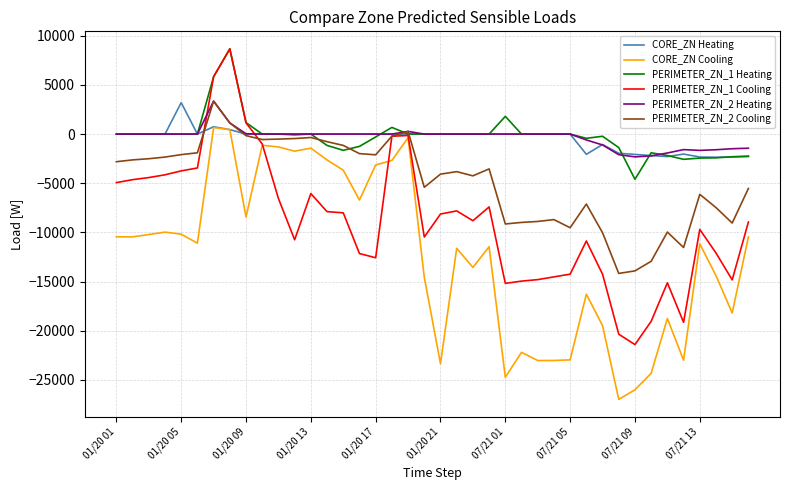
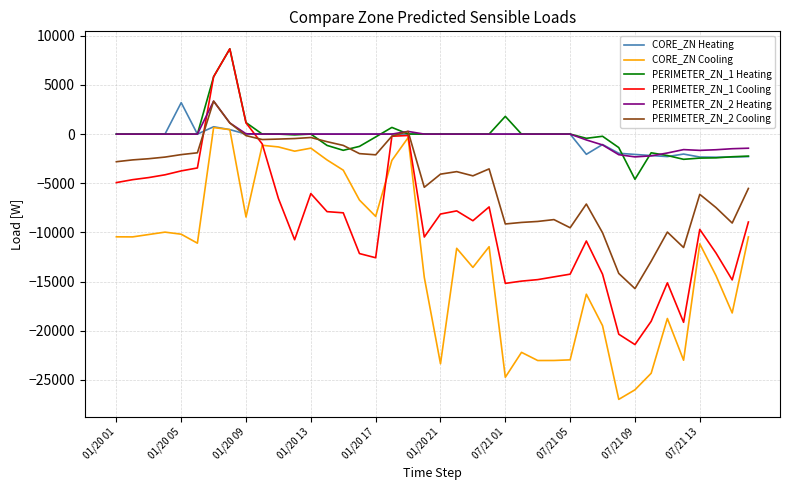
  {
    "CORE_ZN Heating": {
      "01/20 05": 3000
    },
    "CORE_ZN Cooling": {
      "01/20 01": -10000,
      "01/20 05": -10000,
      "01/20 09": -8000,
      "01/20 13": -1000,
-     "01/20 17": -3000,
+     "01/20 17": -8000,
      "01/20 21": -23000,
      "07/21 01": -25000,
      "07/21 05": -23000,
      "07/21 09": -26000,
      "07/21 13": -11000
    },
    "PERIMETER_ZN_1 Heating": {
      "01/20 17": 0,
      "07/21 01": 2000,
      "07/21 09": -5000
    },
    "PERIMETER_ZN_1 Cooling": {
      "01/20 01": -5000,
      "01/20 05": -4000,
      "01/20 13": -6000,
      "01/20 17": -13000,
      "01/20 21": -8000,
      "07/21 01": -15000,
      "07/21 05": -14000,
      "07/21 09": -21000,
      "07/21 13": -10000
    },
    "PERIMETER_ZN_2 Heating": {
      "07/21 13": -2000
    },
    "PERIMETER_ZN_2 Cooling": {
      "01/20 01": -3000,
      "01/20 05": -2000,
      "01/20 13": 0,
      "01/20 17": -2000,
      "01/20 21": -4000,
      "07/21 01": -9000,
      "07/21 05": -10000,
-     "07/21 09": -14000,
+     "07/21 09": -16000,
      "07/21 13": -6000
    }
  }
